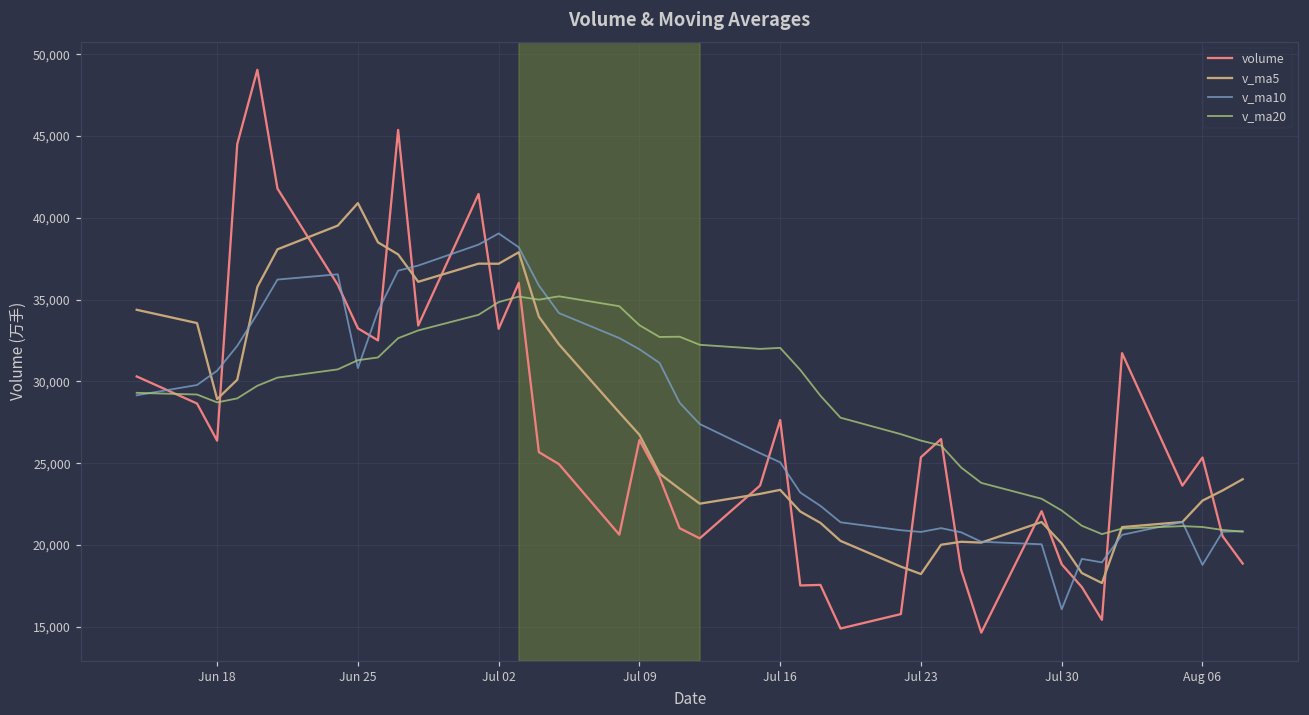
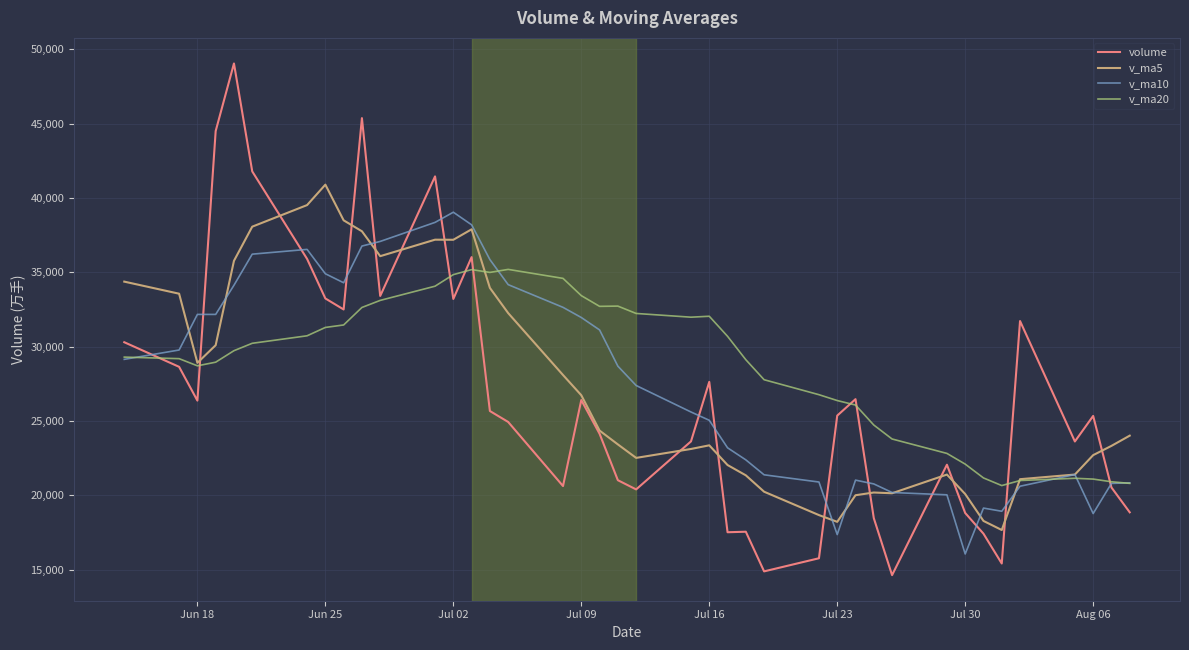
  {
    "v_ma10": {
-     "Jun 18": "30,700",
-     "Jun 25": "30,800",
+     "Jun 18": "32,200",
+     "Jun 25": "34,900",
      "Jul 02": "39,000",
      "Jul 09": "32,000",
      "Jul 16": "25,100",
-     "Jul 23": "20,800",
+     "Jul 23": "17,400",
      "Jul 30": "16,100",
      "Aug 06": "18,800"
    }
  }
